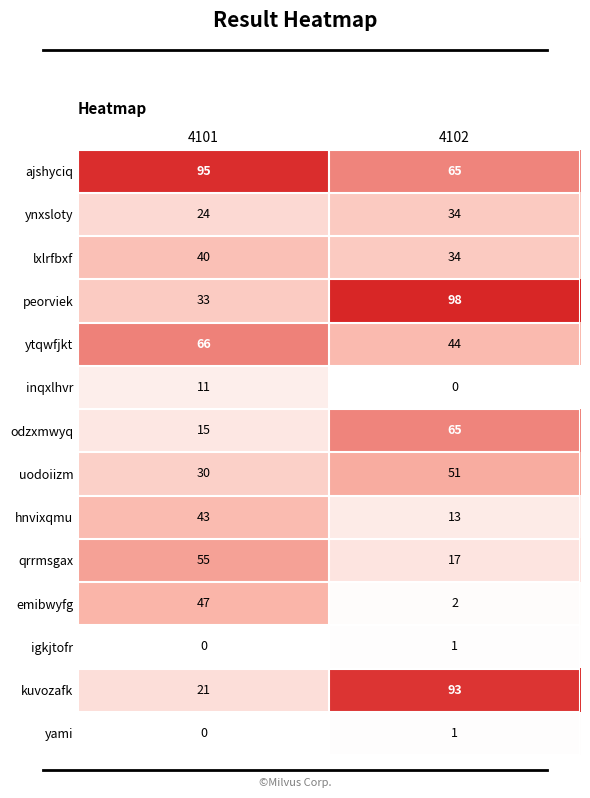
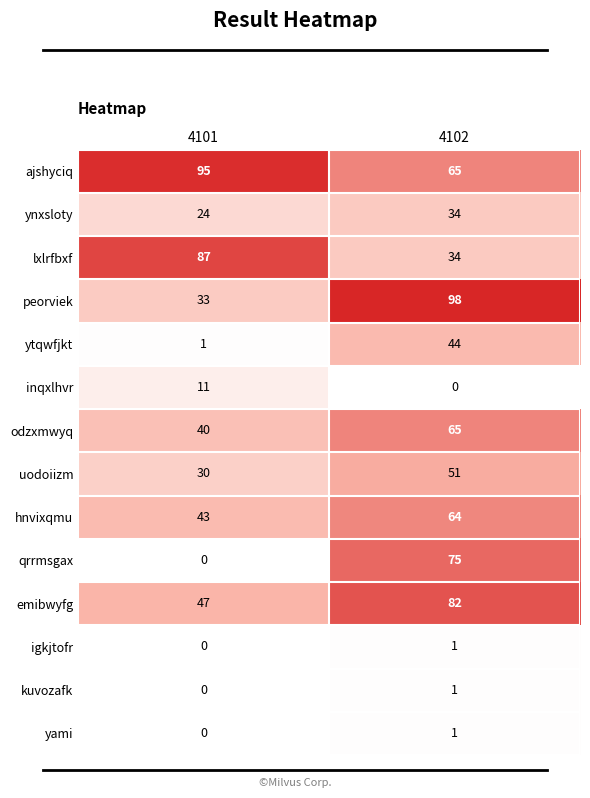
  {
    "ajshyciq": {
      "4101": 95,
      "4102": 65
    },
    "ynxsloty": {
      "4101": 24,
      "4102": 34
    },
    "lxlrfbxf": {
-     "4101": 40,
+     "4101": 87,
      "4102": 34
    },
    "peorviek": {
      "4101": 33,
      "4102": 98
    },
    "ytqwfjkt": {
-     "4101": 66,
+     "4101": 1,
      "4102": 44
    },
    "inqxlhvr": {
      "4101": 11,
      "4102": 0
    },
    "odzxmwyq": {
-     "4101": 15,
+     "4101": 40,
      "4102": 65
    },
    "uodoiizm": {
      "4101": 30,
      "4102": 51
    },
    "hnvixqmu": {
      "4101": 43,
-     "4102": 13
+     "4102": 64
    },
    "qrrmsgax": {
-     "4101": 55,
-     "4102": 17
+     "4101": 0,
+     "4102": 75
    },
    "emibwyfg": {
      "4101": 47,
-     "4102": 2
+     "4102": 82
    },
    "igkjtofr": {
      "4101": 0,
      "4102": 1
    },
    "kuvozafk": {
-     "4101": 21,
-     "4102": 93
+     "4101": 0,
+     "4102": 1
    },
    "yami": {
      "4101": 0,
      "4102": 1
    }
  }
